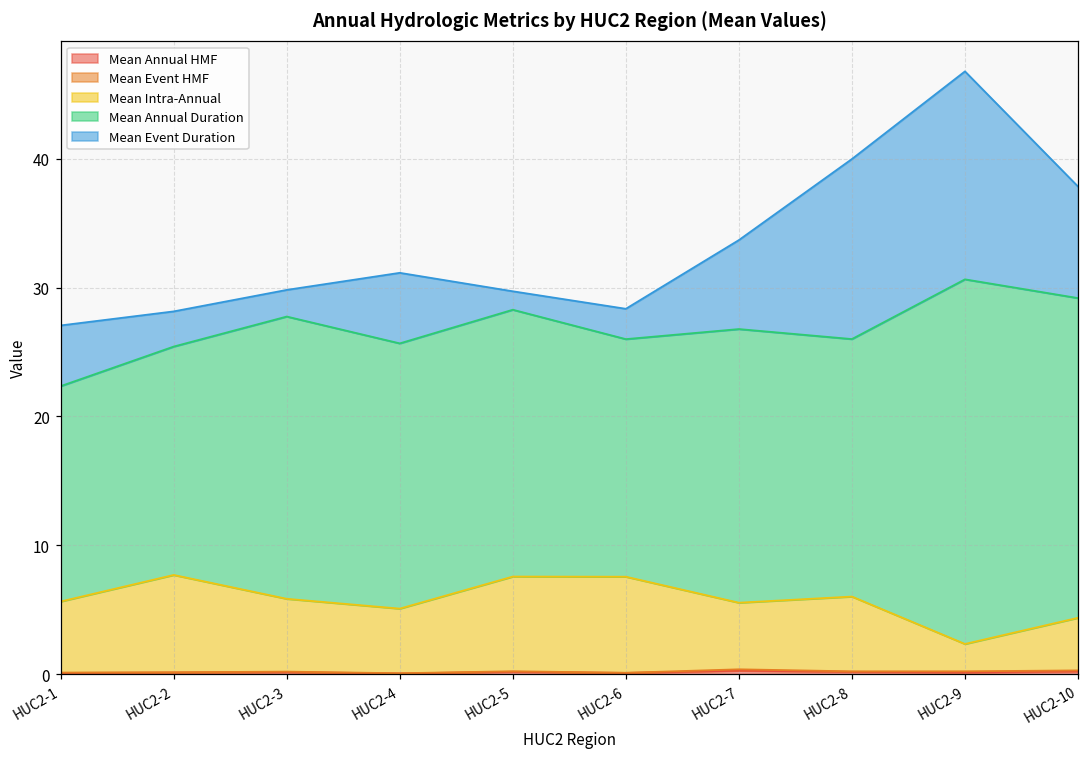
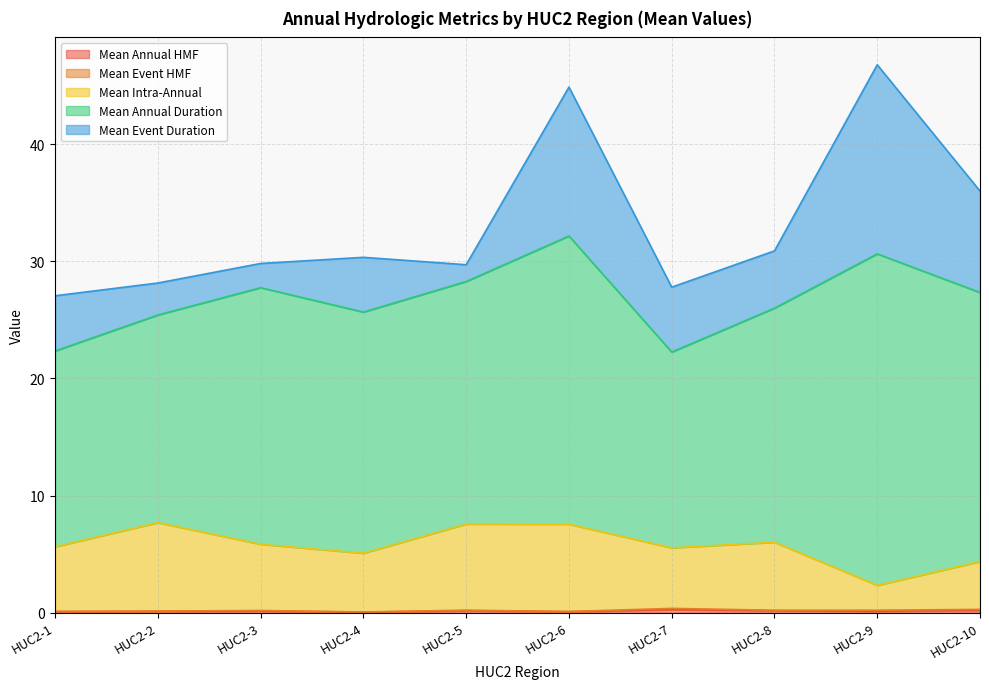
  {
    "Mean Annual Duration": {
      "HUC2-1": 16.7,
      "HUC2-2": 17.7,
      "HUC2-3": 21.9,
      "HUC2-4": 20.6,
      "HUC2-5": 20.7,
-     "HUC2-6": 18.4,
-     "HUC2-7": 21.2,
+     "HUC2-6": 24.6,
+     "HUC2-7": 16.7,
      "HUC2-8": 20.0,
      "HUC2-9": 28.3,
-     "HUC2-10": 24.8
+     "HUC2-10": 23.0
    },
    "Mean Event Duration": {
      "HUC2-1": 4.7,
      "HUC2-2": 2.7,
      "HUC2-3": 2.1,
-     "HUC2-4": 5.5,
+     "HUC2-4": 4.7,
      "HUC2-5": 1.4,
-     "HUC2-6": 2.4,
-     "HUC2-7": 6.9,
-     "HUC2-8": 14.0,
+     "HUC2-6": 12.7,
+     "HUC2-7": 5.5,
+     "HUC2-8": 4.9,
      "HUC2-9": 16.1,
      "HUC2-10": 8.7
    }
  }
